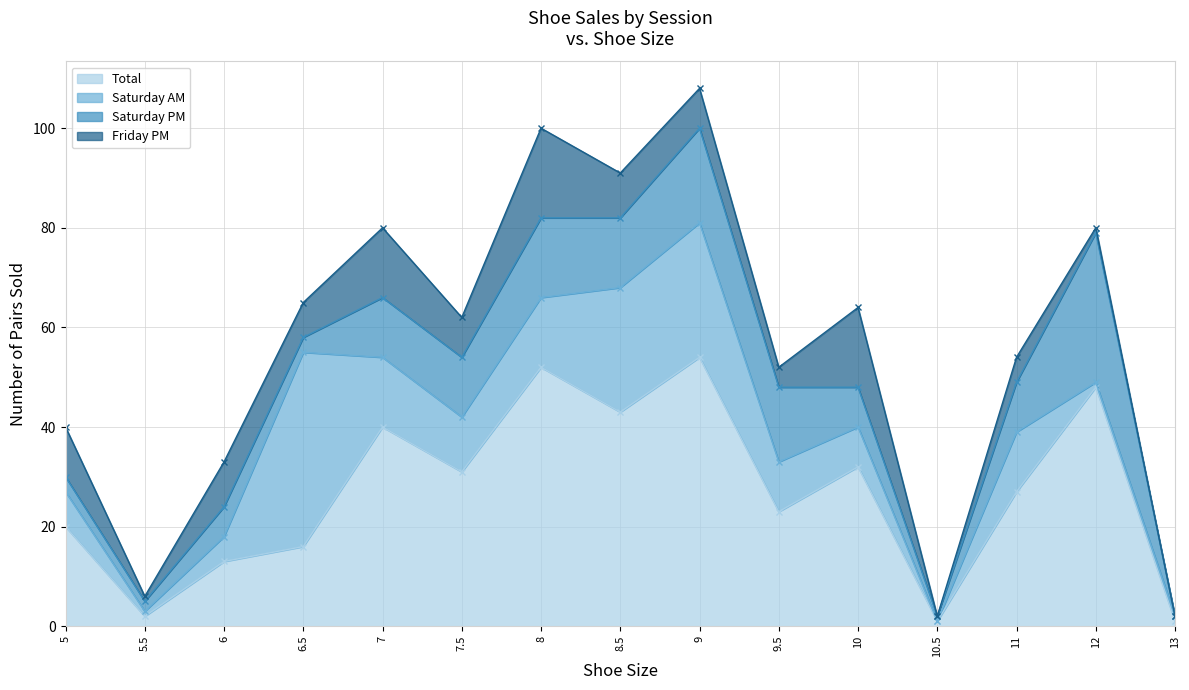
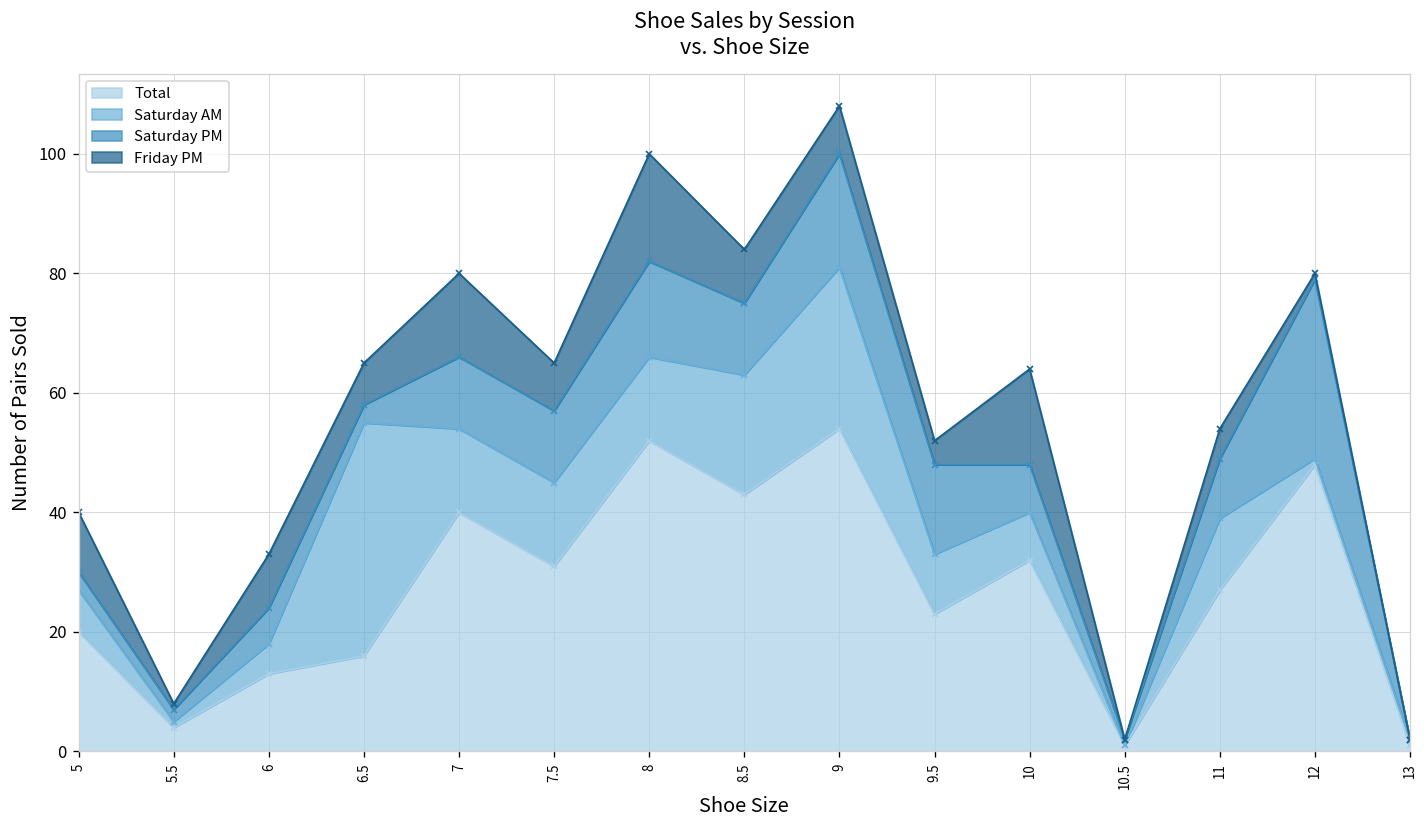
  {
    "Total": {
      "5": 20,
-     "5.5": 2,
+     "5.5": 4,
      "6": 13,
      "6.5": 16,
      "7": 40,
      "7.5": 31,
      "8": 52,
      "8.5": 43,
      "9": 54,
      "9.5": 23,
      "10": 32,
      "11": 27,
      "12": 48,
      "13": 1
    },
    "Saturday AM": {
      "5": 7,
      "5.5": 1,
      "6": 5,
      "6.5": 39,
      "7": 14,
-     "7.5": 11,
+     "7.5": 14,
      "8": 14,
-     "8.5": 25,
+     "8.5": 20,
      "9": 27,
      "9.5": 10,
      "10": 8,
      "11": 12,
      "12": 1
    },
    "Saturday PM": {
      "5": 3,
      "5.5": 2,
      "6": 6,
      "6.5": 3,
      "7": 12,
      "7.5": 12,
      "8": 16,
-     "8.5": 14,
+     "8.5": 12,
      "9": 19,
      "9.5": 15,
      "10": 8,
      "11": 10,
      "12": 30
    },
    "Friday PM": {
      "5": 10,
      "5.5": 1,
      "6": 9,
      "6.5": 7,
      "7": 14,
      "7.5": 8,
      "8": 18,
      "8.5": 9,
      "9": 8,
      "9.5": 4,
      "10": 16,
      "11": 5,
      "12": 1
    }
  }
